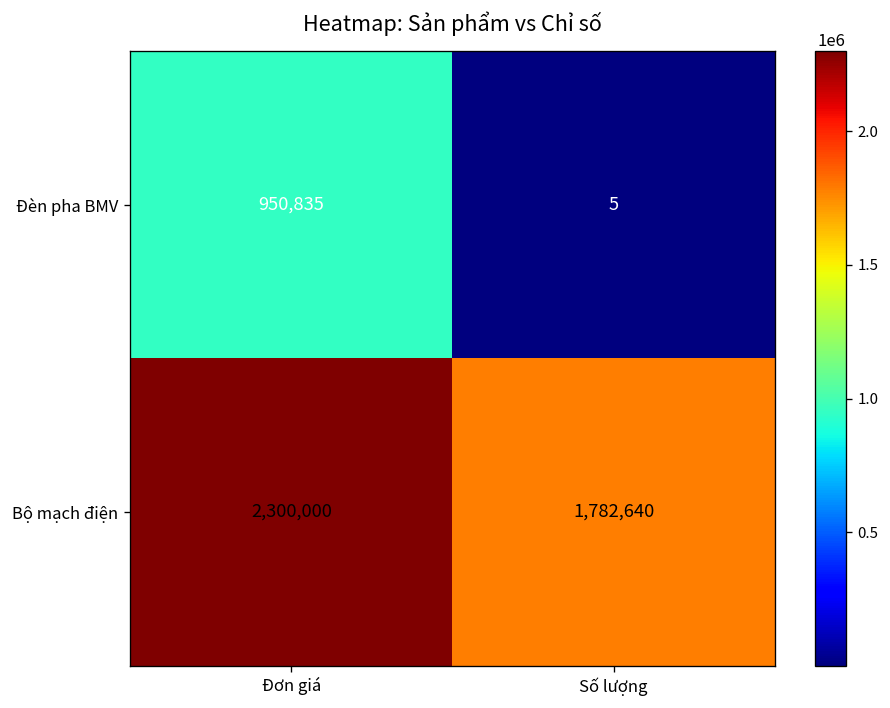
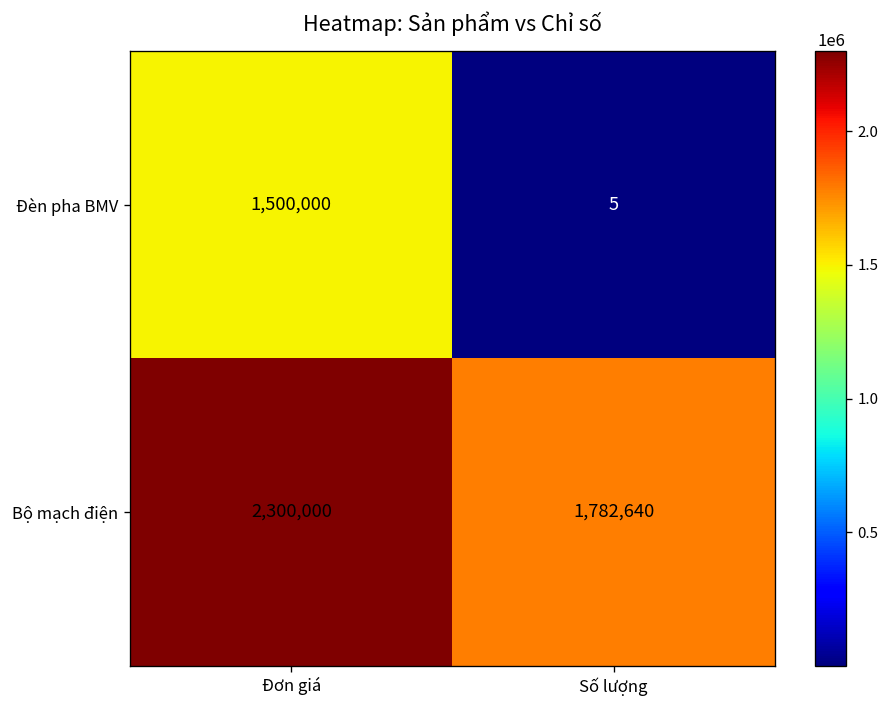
  {
    "Đèn pha BMV": {
-     "Đơn giá": "950,835",
+     "Đơn giá": "1,500,000",
      "Số lượng": "5"
    },
    "Bộ mạch điện": {
      "Đơn giá": "2,300,000",
      "Số lượng": "1,782,640"
    }
  }
